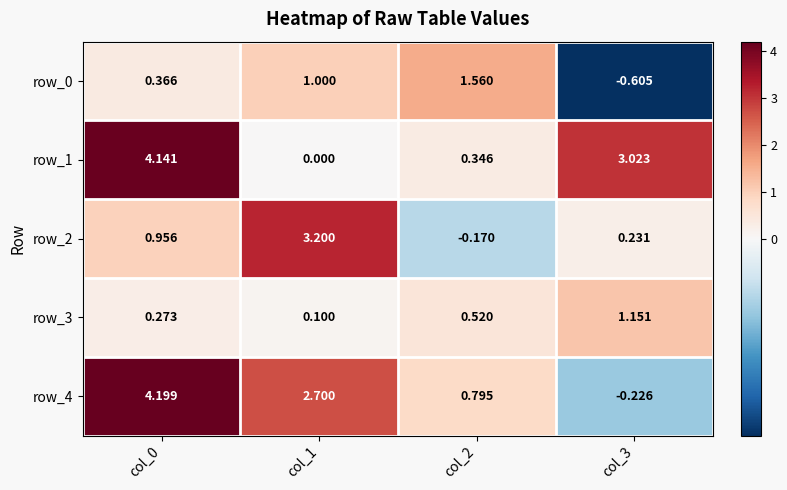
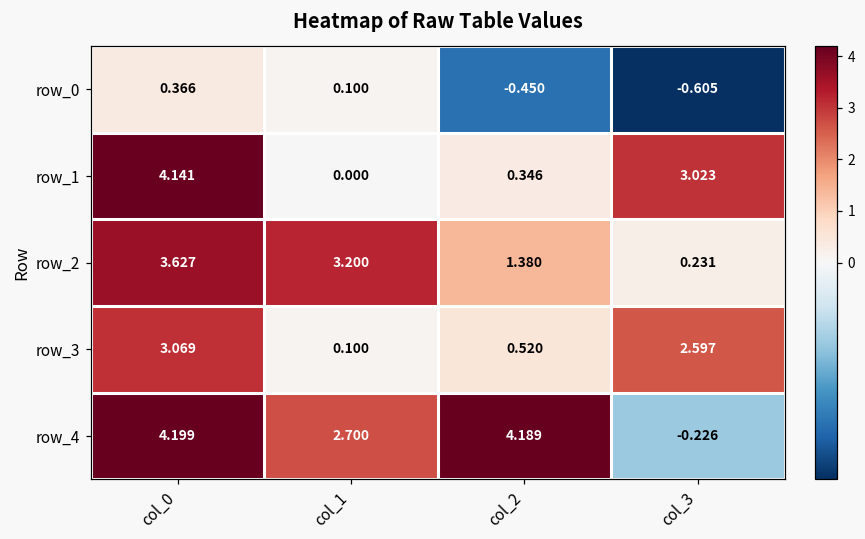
  {
    "row_0": {
      "col_0": 0.366,
-     "col_1": 1.000,
-     "col_2": 1.560,
+     "col_1": 0.100,
+     "col_2": -0.450,
      "col_3": -0.605
    },
    "row_1": {
      "col_0": 4.141,
      "col_1": 0.000,
      "col_2": 0.346,
      "col_3": 3.023
    },
    "row_2": {
-     "col_0": 0.956,
+     "col_0": 3.627,
      "col_1": 3.200,
-     "col_2": -0.170,
+     "col_2": 1.380,
      "col_3": 0.231
    },
    "row_3": {
-     "col_0": 0.273,
+     "col_0": 3.069,
      "col_1": 0.100,
      "col_2": 0.520,
-     "col_3": 1.151
+     "col_3": 2.597
    },
    "row_4": {
      "col_0": 4.199,
      "col_1": 2.700,
-     "col_2": 0.795,
+     "col_2": 4.189,
      "col_3": -0.226
    }
  }
